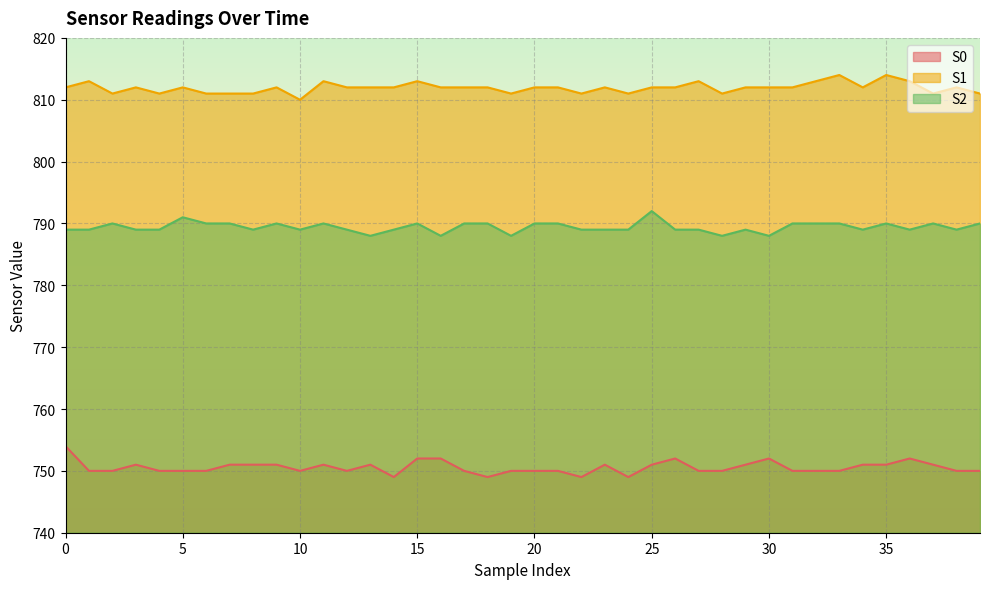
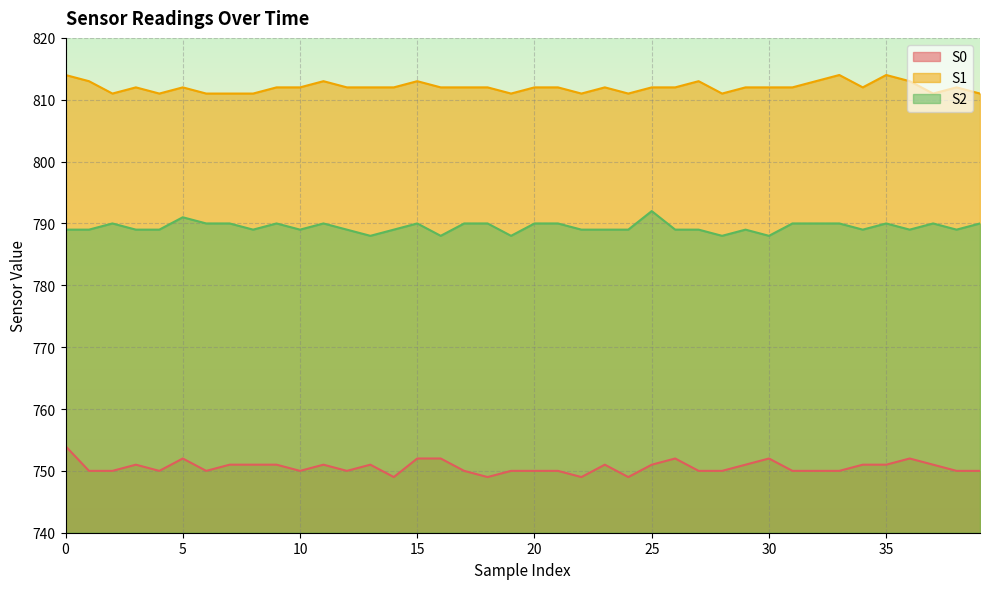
  {
    "S0": {
      "0": 754,
-     "5": 750,
+     "5": 752,
      "10": 750,
      "15": 752,
      "20": 750,
      "25": 751,
      "30": 752,
      "35": 751
    },
    "S1": {
-     "0": 812,
+     "0": 814,
      "5": 812,
-     "10": 810,
+     "10": 812,
      "15": 813,
      "20": 812,
      "25": 812,
      "30": 812,
      "35": 814
    },
    "S2": {
      "0": 789,
      "5": 791,
      "10": 789,
      "15": 790,
      "20": 790,
      "25": 792,
      "30": 788,
      "35": 790
    }
  }
